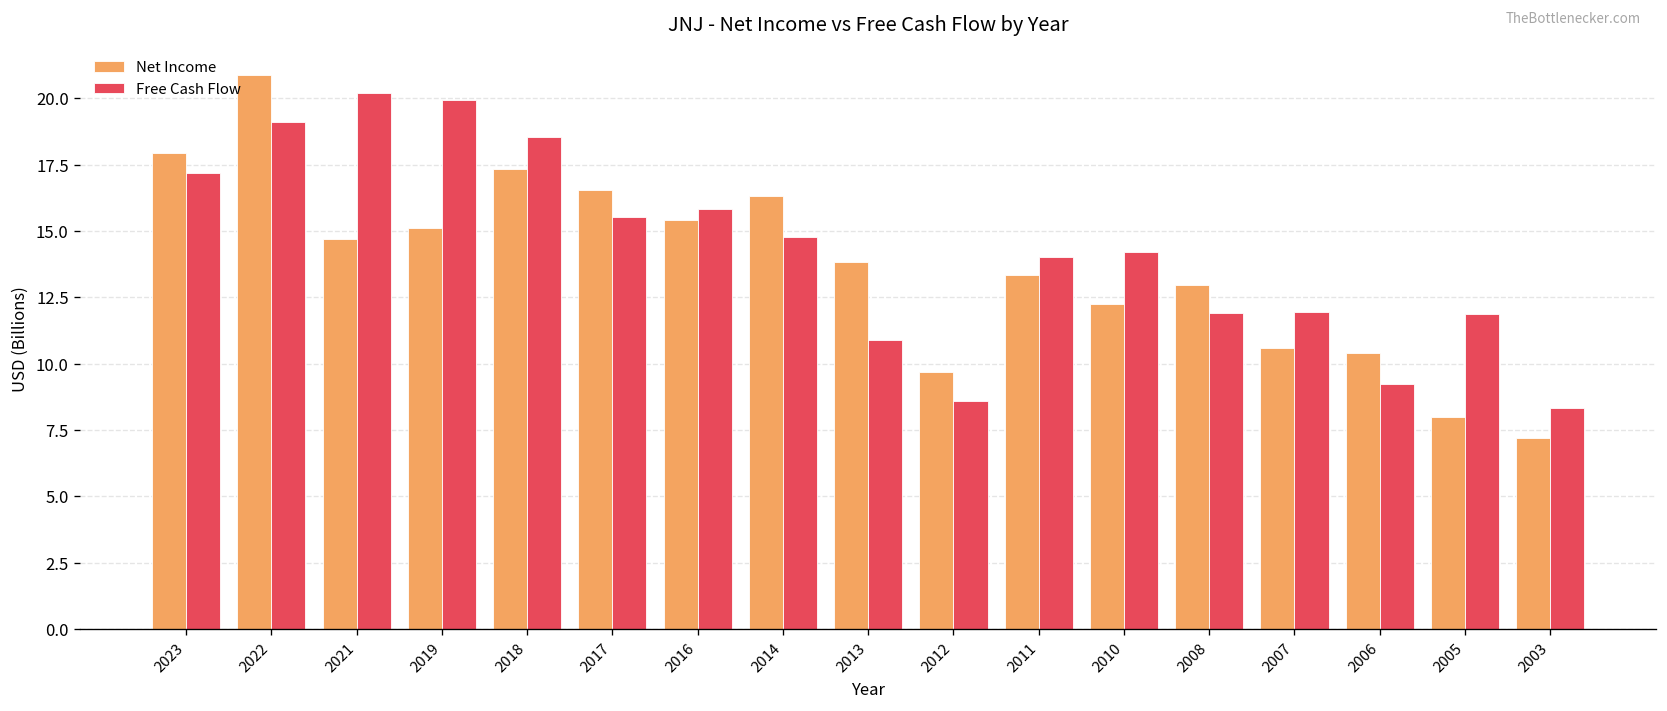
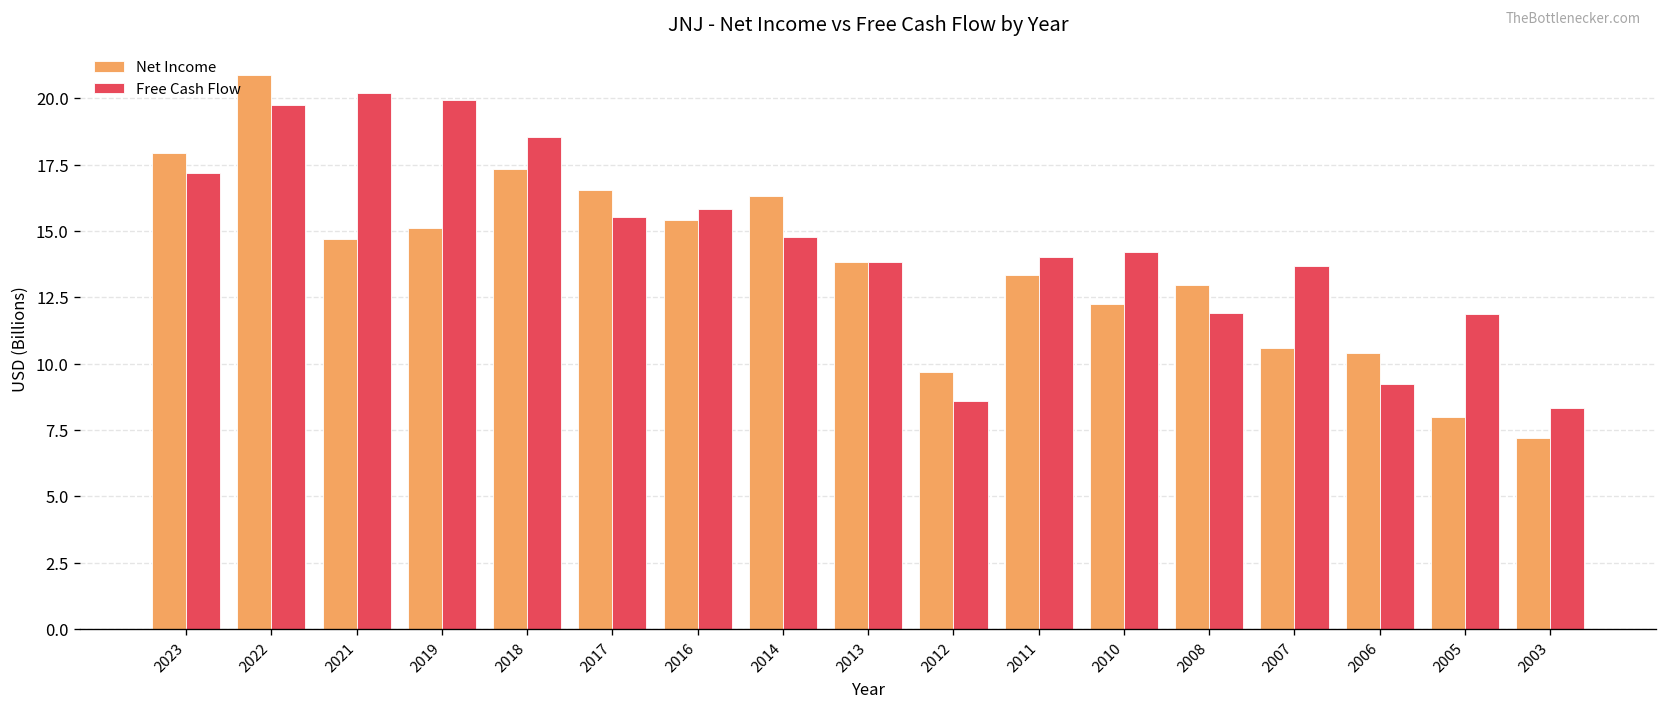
  {
    "Net Income": {
      "2023": 17.9,
      "2022": 20.9,
      "2021": 14.7,
      "2019": 15.1,
      "2018": 17.3,
      "2017": 16.5,
      "2016": 15.4,
      "2014": 16.3,
      "2013": 13.8,
      "2012": 9.7,
      "2011": 13.3,
      "2010": 12.3,
      "2008": 12.9,
      "2007": 10.6,
      "2006": 10.4,
      "2005": 8.0,
      "2003": 7.2
    },
    "Free Cash Flow": {
      "2023": 17.2,
-     "2022": 19.1,
+     "2022": 19.8,
      "2021": 20.2,
      "2019": 19.9,
      "2018": 18.5,
      "2017": 15.5,
      "2016": 15.8,
      "2014": 14.8,
-     "2013": 10.9,
+     "2013": 13.8,
      "2012": 8.6,
      "2011": 14.0,
      "2010": 14.2,
      "2008": 11.9,
-     "2007": 11.9,
+     "2007": 13.7,
      "2006": 9.2,
      "2005": 11.9,
      "2003": 8.3
    }
  }
